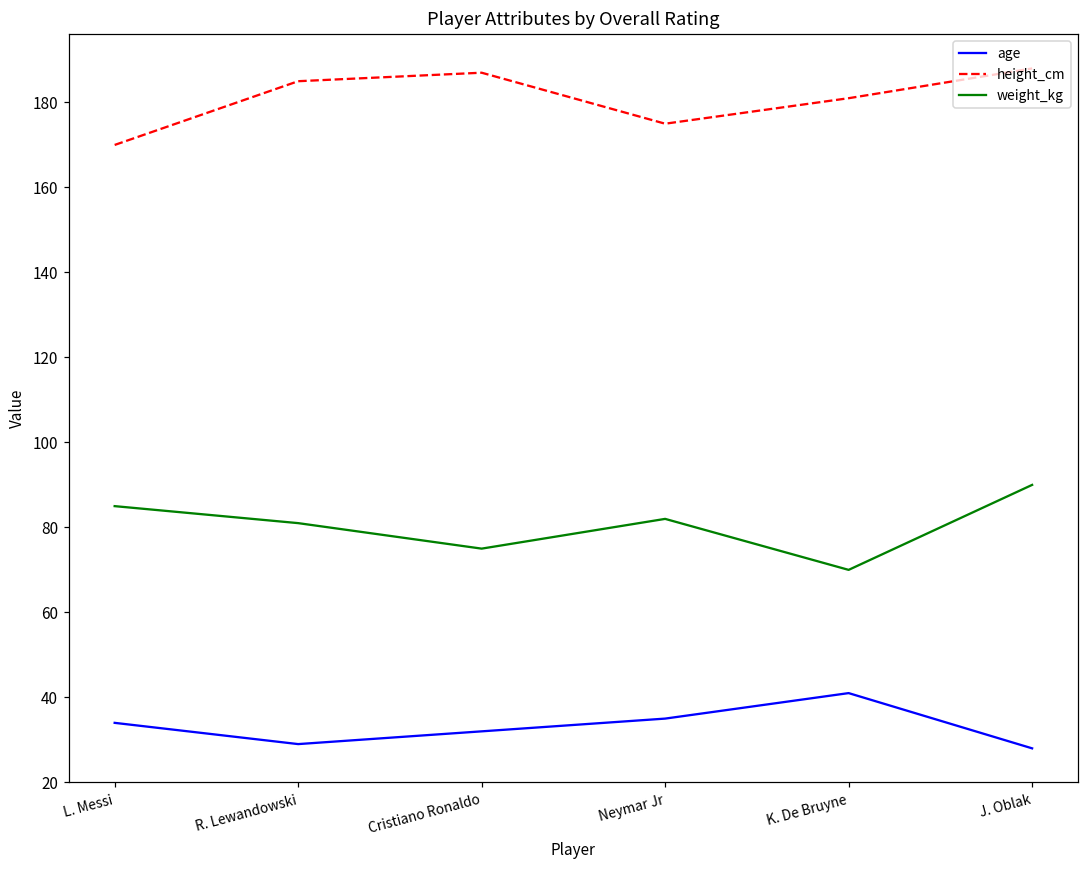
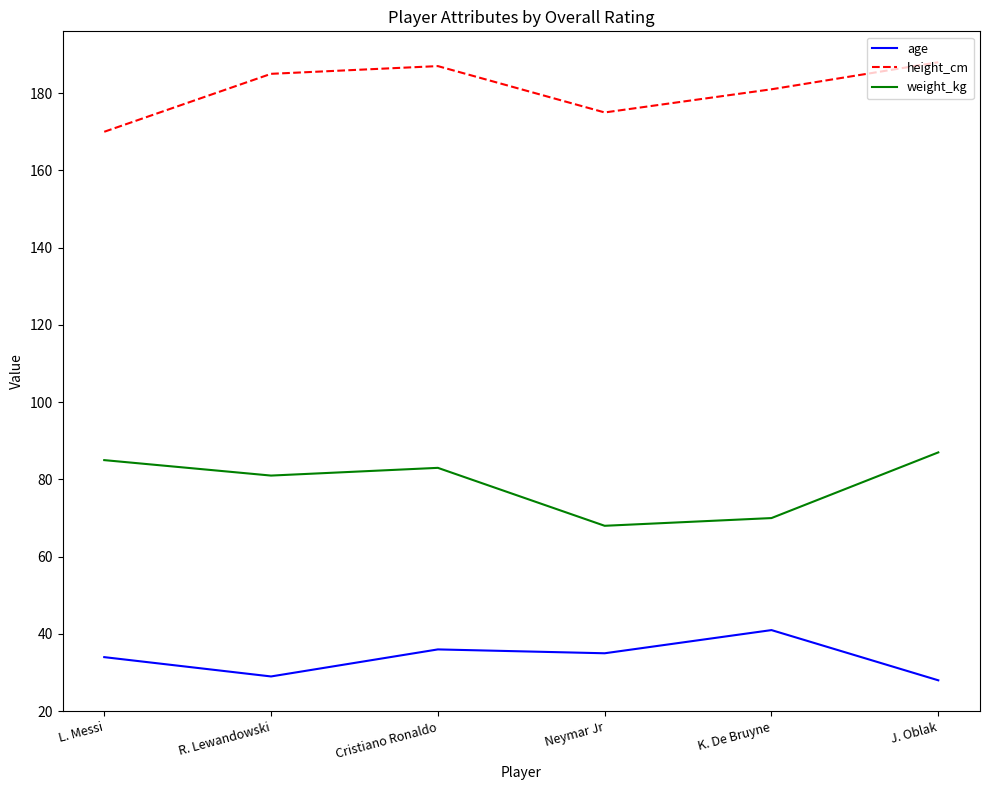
  {
    "age": {
      "L. Messi": 34,
      "R. Lewandowski": 29,
-     "Cristiano Ronaldo": 32,
+     "Cristiano Ronaldo": 36,
      "Neymar Jr": 35,
      "K. De Bruyne": 41,
      "J. Oblak": 28
    },
    "height_cm": {
      "L. Messi": 170,
      "R. Lewandowski": 185,
      "Cristiano Ronaldo": 187,
      "Neymar Jr": 175,
      "K. De Bruyne": 181
    },
    "weight_kg": {
      "L. Messi": 85,
      "R. Lewandowski": 81,
-     "Cristiano Ronaldo": 75,
-     "Neymar Jr": 82,
+     "Cristiano Ronaldo": 83,
+     "Neymar Jr": 68,
      "K. De Bruyne": 70,
-     "J. Oblak": 90
+     "J. Oblak": 87
    }
  }
